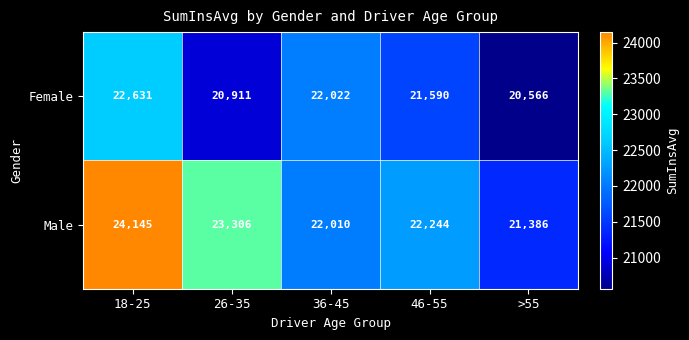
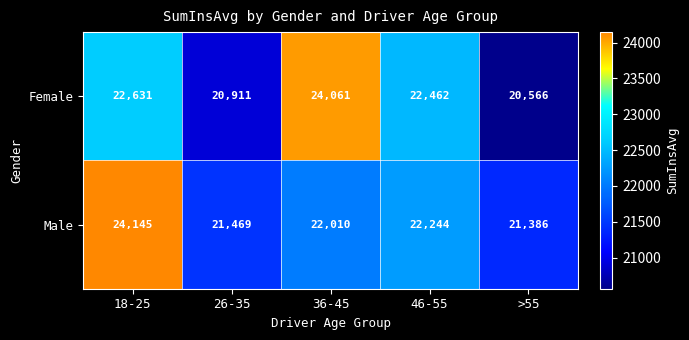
  {
    "Female": {
      "18-25": "22,631",
      "26-35": "20,911",
-     "36-45": "22,022",
-     "46-55": "21,590",
+     "36-45": "24,061",
+     "46-55": "22,462",
      ">55": "20,566"
    },
    "Male": {
      "18-25": "24,145",
-     "26-35": "23,306",
+     "26-35": "21,469",
      "36-45": "22,010",
      "46-55": "22,244",
      ">55": "21,386"
    }
  }
